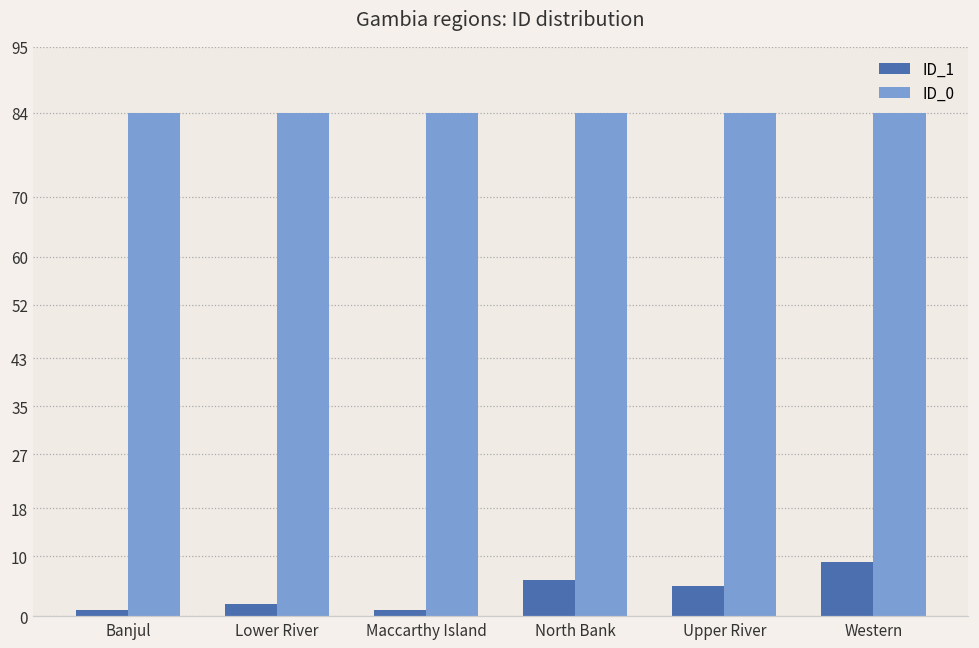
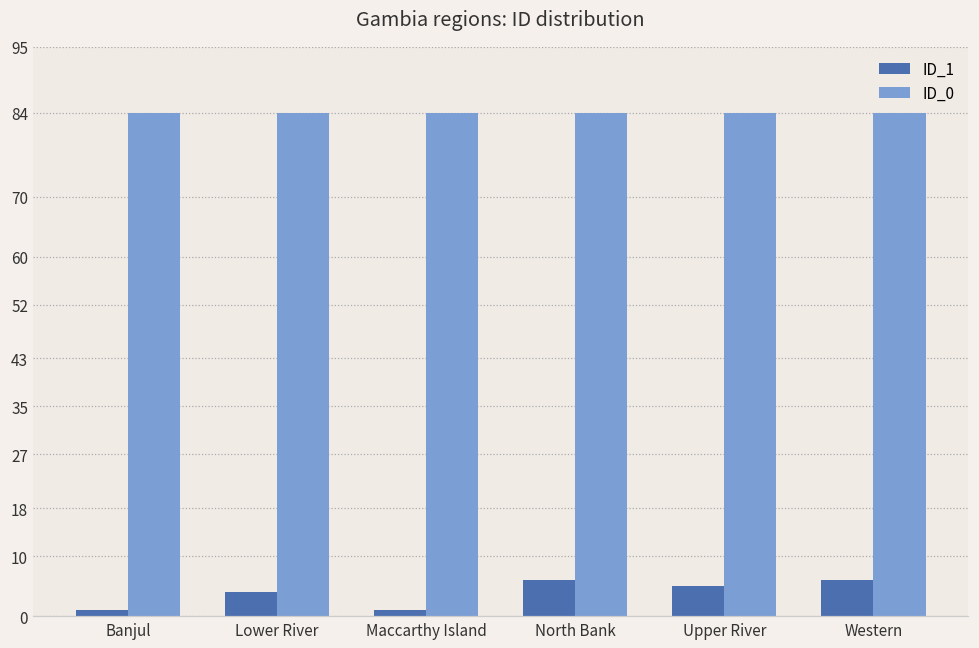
  {
    "ID_1": {
      "Banjul": 1,
-     "Lower River": 2,
+     "Lower River": 4,
      "Maccarthy Island": 1,
      "North Bank": 6,
      "Upper River": 5,
-     "Western": 9
+     "Western": 6
    },
    "ID_0": {
      "Banjul": 84,
      "Lower River": 84,
      "Maccarthy Island": 84,
      "North Bank": 84,
      "Upper River": 84,
      "Western": 84
    }
  }
